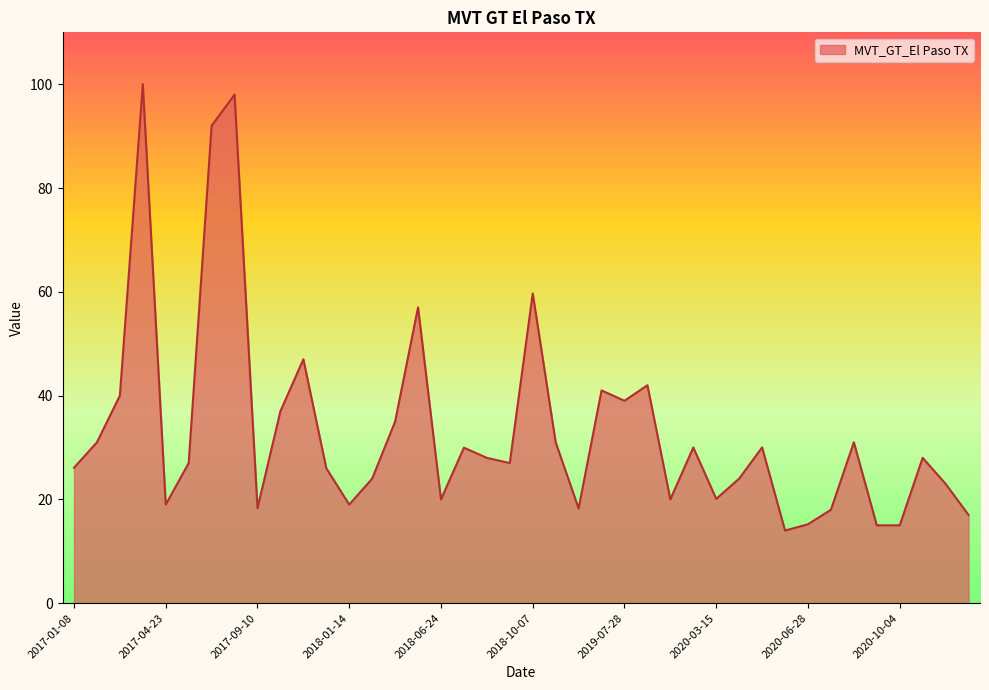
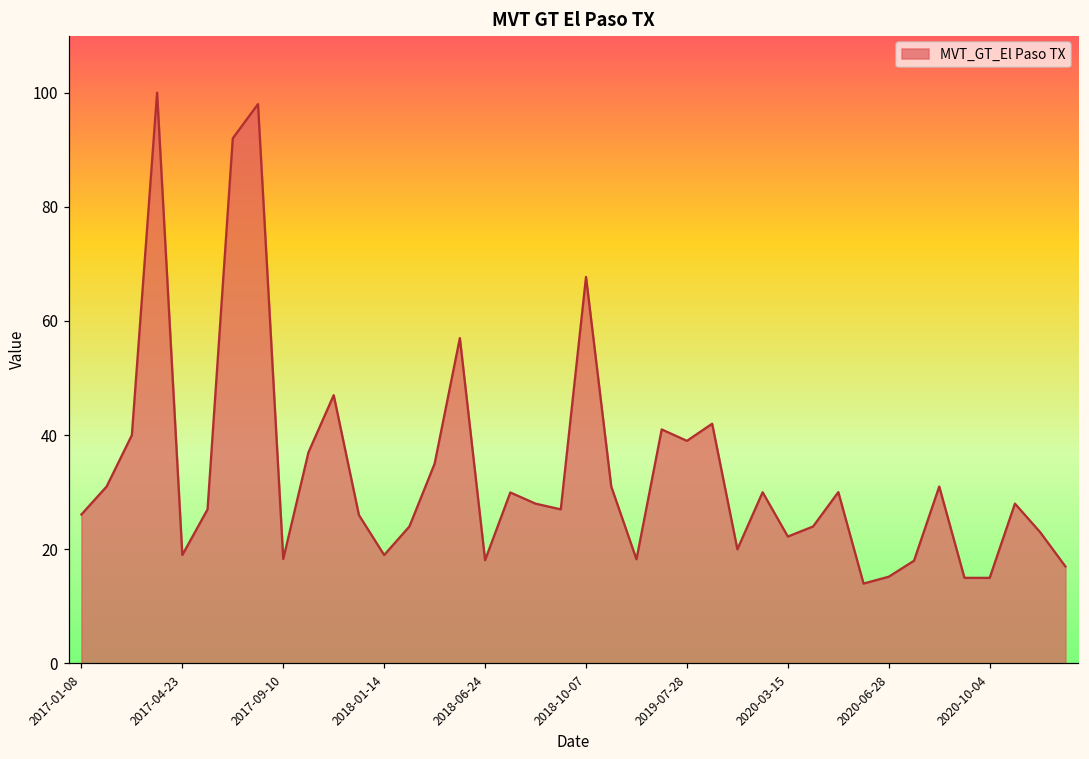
  {
    "2017-01-08": 26,
    "2017-04-23": 19,
    "2017-09-10": 18,
    "2018-01-14": 19,
-   "2018-06-24": 20,
-   "2018-10-07": 60,
+   "2018-06-24": 18,
+   "2018-10-07": 68,
    "2019-07-28": 39,
-   "2020-03-15": 20,
+   "2020-03-15": 22,
    "2020-06-28": 15,
    "2020-10-04": 15
  }
